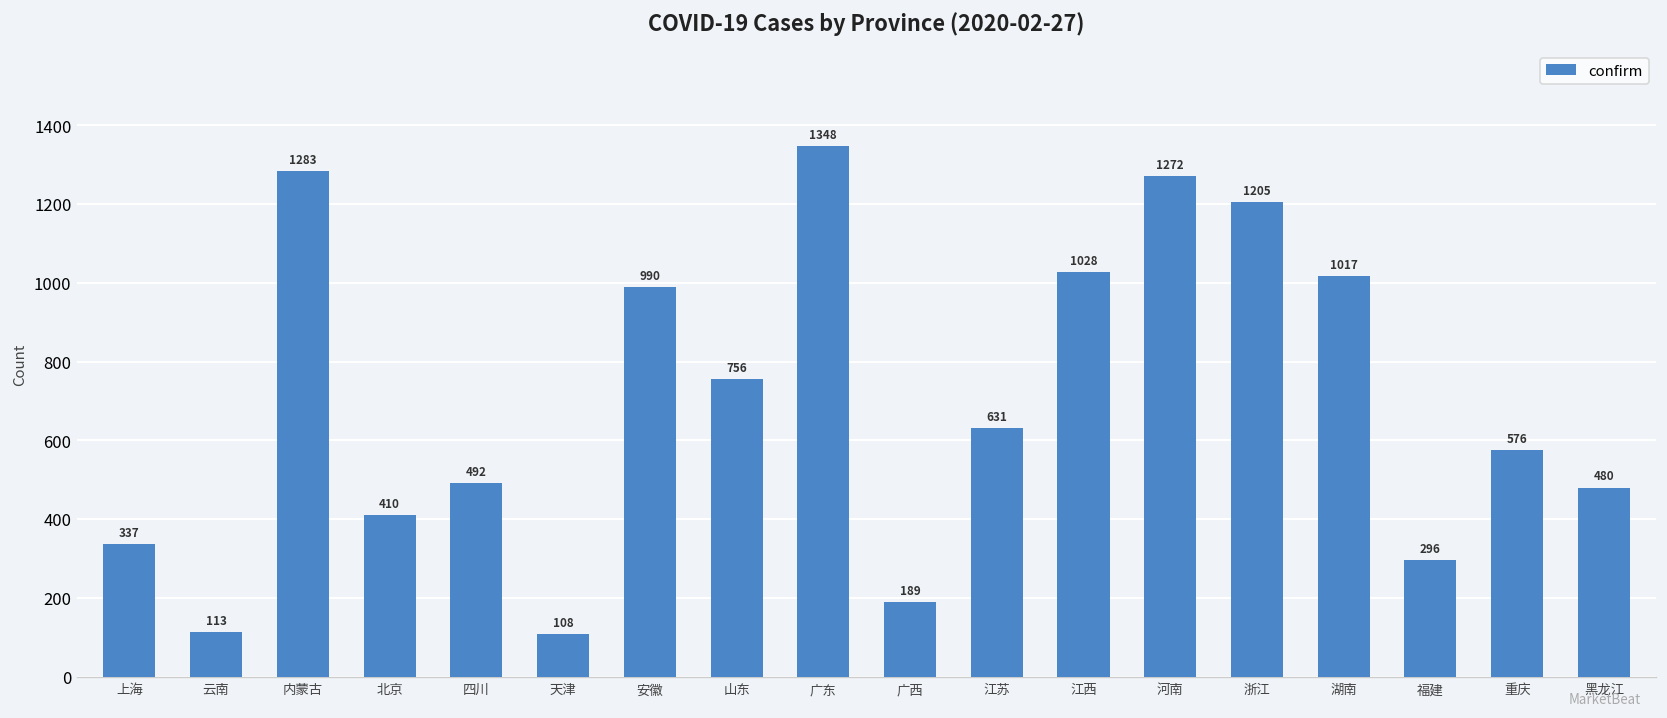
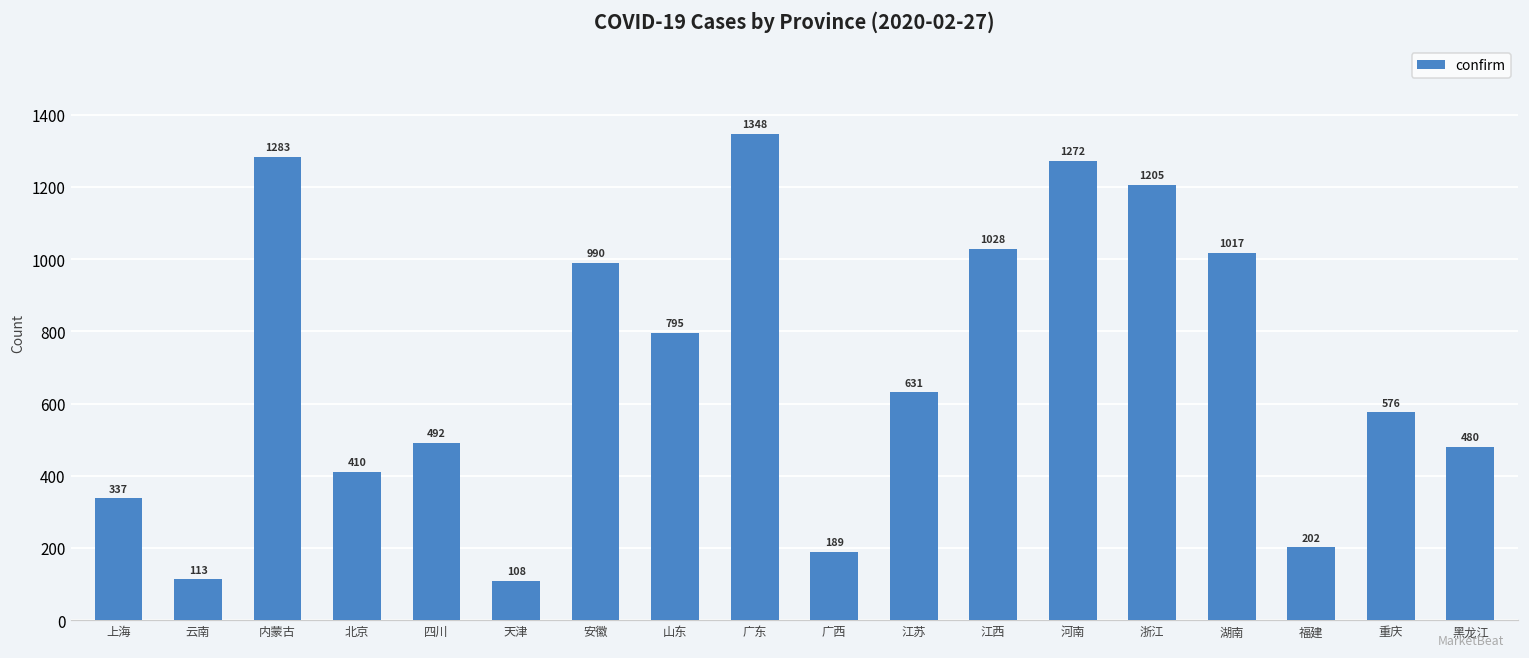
  {
    "上海": 337,
    "云南": 113,
    "内蒙古": 1283,
    "北京": 410,
    "四川": 492,
    "天津": 108,
    "安徽": 990,
-   "山东": 756,
+   "山东": 795,
    "广东": 1348,
    "广西": 189,
    "江苏": 631,
    "江西": 1028,
    "河南": 1272,
    "浙江": 1205,
    "湖南": 1017,
-   "福建": 296,
+   "福建": 202,
    "重庆": 576,
    "黑龙江": 480
  }
